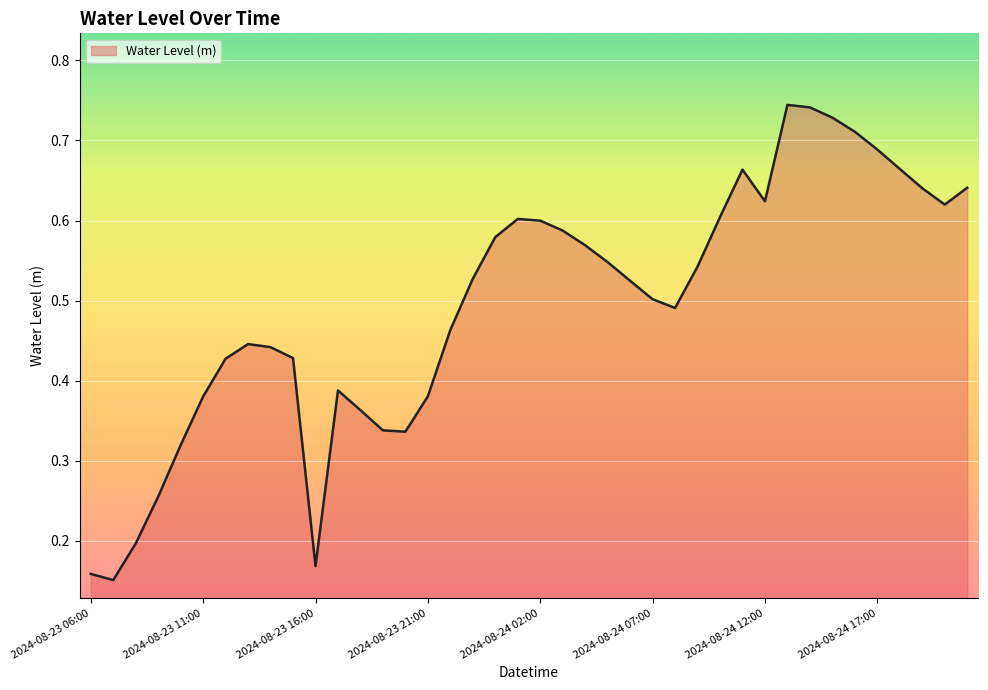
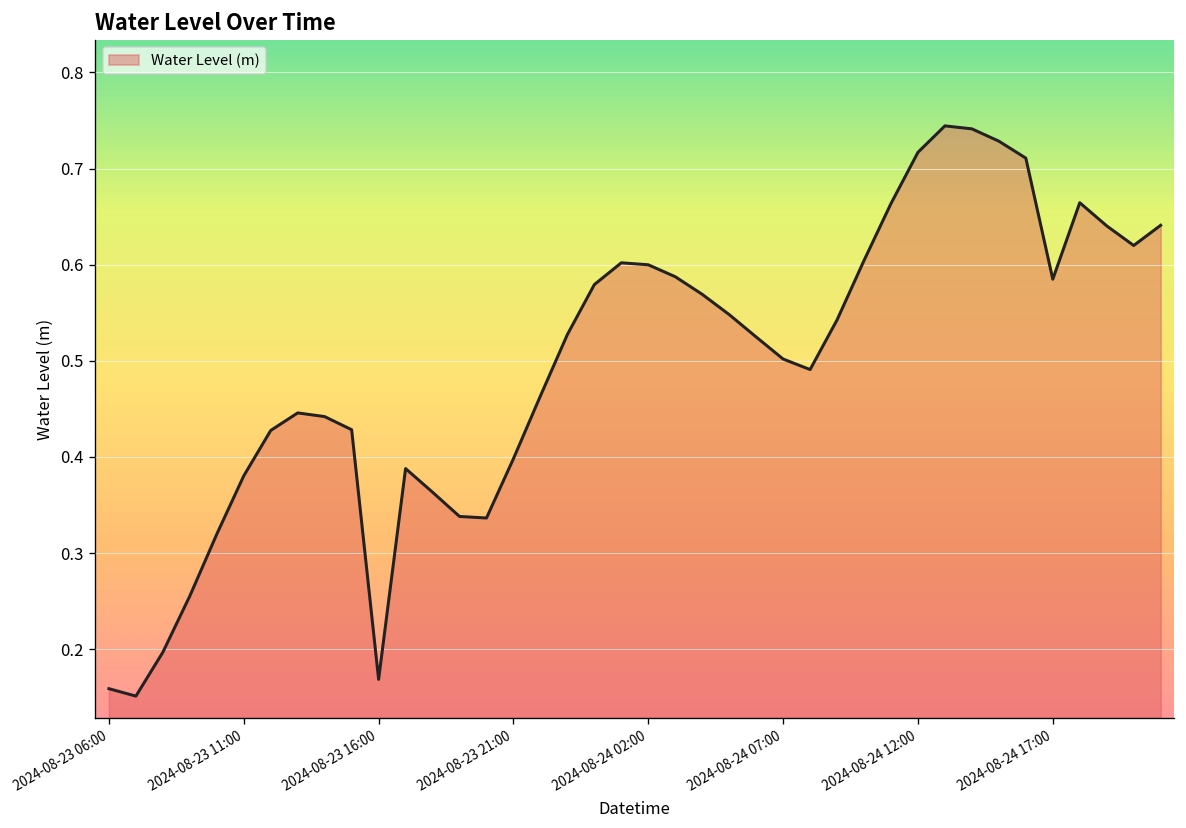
  {
    "2024-08-23 06:00": 0.16,
    "2024-08-23 11:00": 0.38,
    "2024-08-23 16:00": 0.17,
-   "2024-08-23 21:00": 0.38,
+   "2024-08-23 21:00": 0.40,
    "2024-08-24 02:00": 0.60,
    "2024-08-24 07:00": 0.50,
-   "2024-08-24 12:00": 0.62,
-   "2024-08-24 17:00": 0.69
+   "2024-08-24 12:00": 0.72,
+   "2024-08-24 17:00": 0.58
  }
